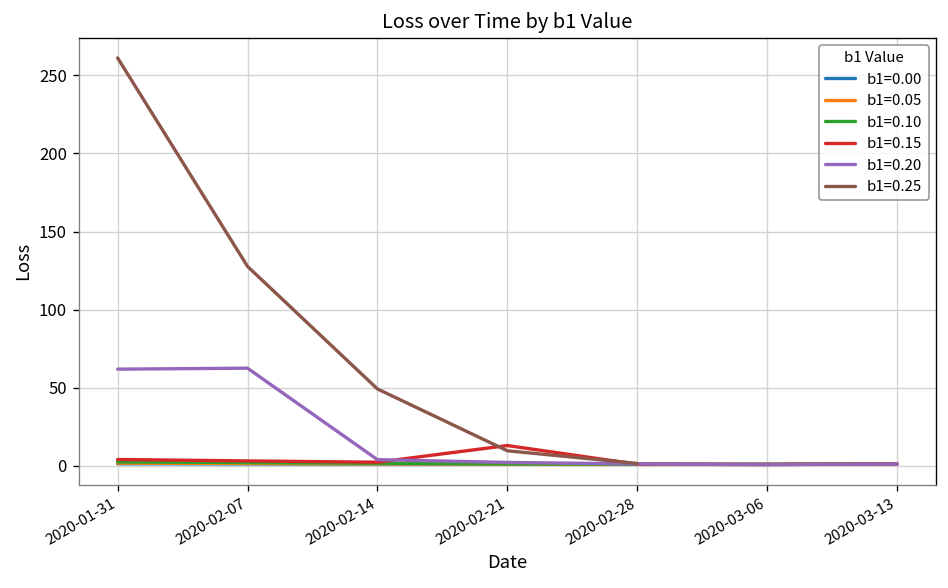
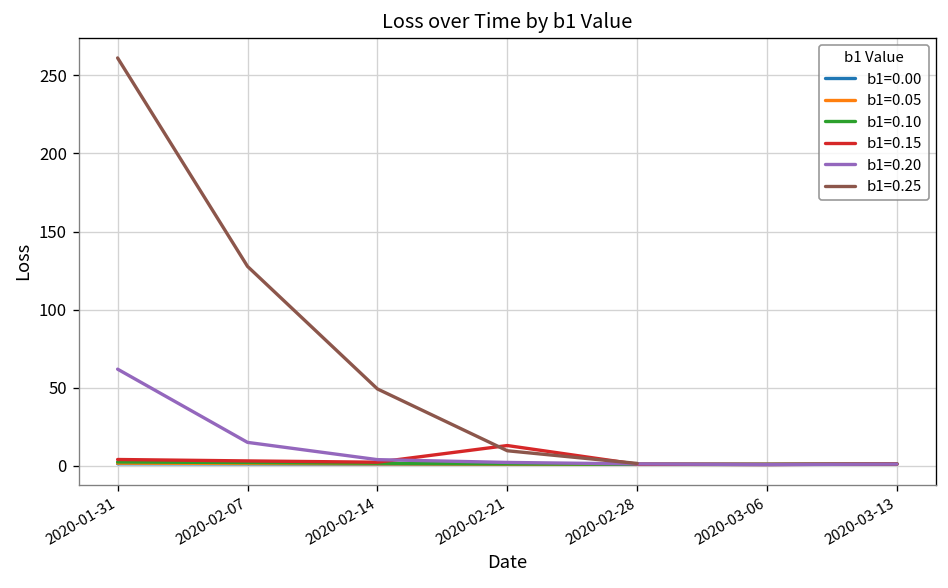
  {
    "b1=0.15": {
      "2020-02-21": 13
    },
    "b1=0.20": {
      "2020-01-31": 62,
-     "2020-02-07": 62
+     "2020-02-07": 15
    },
    "b1=0.25": {
      "2020-01-31": 261,
      "2020-02-07": 128,
      "2020-02-14": 49,
      "2020-02-21": 10
    }
  }
